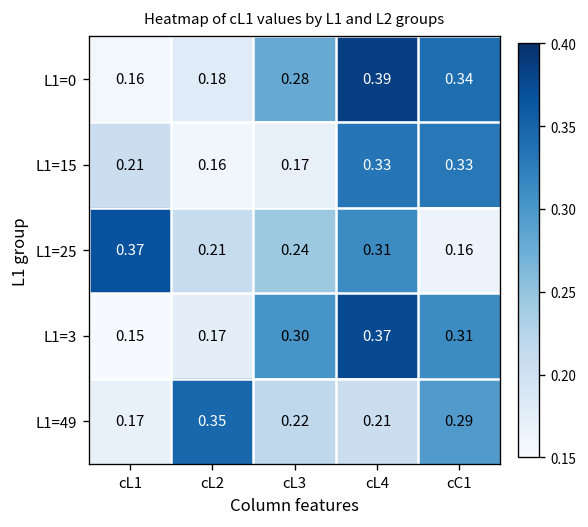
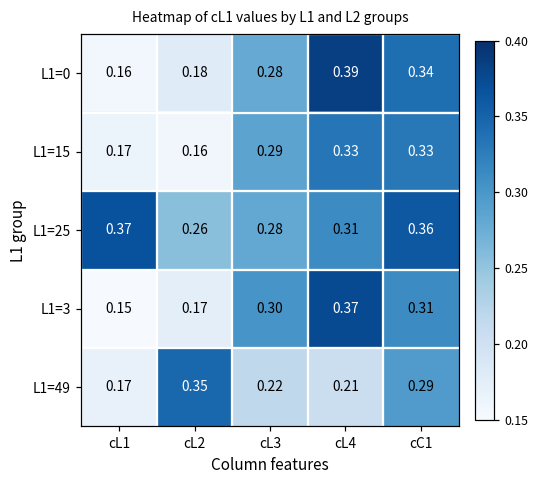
  {
    "L1=0": {
      "cL1": 0.16,
      "cL2": 0.18,
      "cL3": 0.28,
      "cL4": 0.39,
      "cC1": 0.34
    },
    "L1=15": {
-     "cL1": 0.21,
+     "cL1": 0.17,
      "cL2": 0.16,
-     "cL3": 0.17,
+     "cL3": 0.29,
      "cL4": 0.33,
      "cC1": 0.33
    },
    "L1=25": {
      "cL1": 0.37,
-     "cL2": 0.21,
-     "cL3": 0.24,
+     "cL2": 0.26,
+     "cL3": 0.28,
      "cL4": 0.31,
-     "cC1": 0.16
+     "cC1": 0.36
    },
    "L1=3": {
      "cL1": 0.15,
      "cL2": 0.17,
      "cL3": 0.30,
      "cL4": 0.37,
      "cC1": 0.31
    },
    "L1=49": {
      "cL1": 0.17,
      "cL2": 0.35,
      "cL3": 0.22,
      "cL4": 0.21,
      "cC1": 0.29
    }
  }
